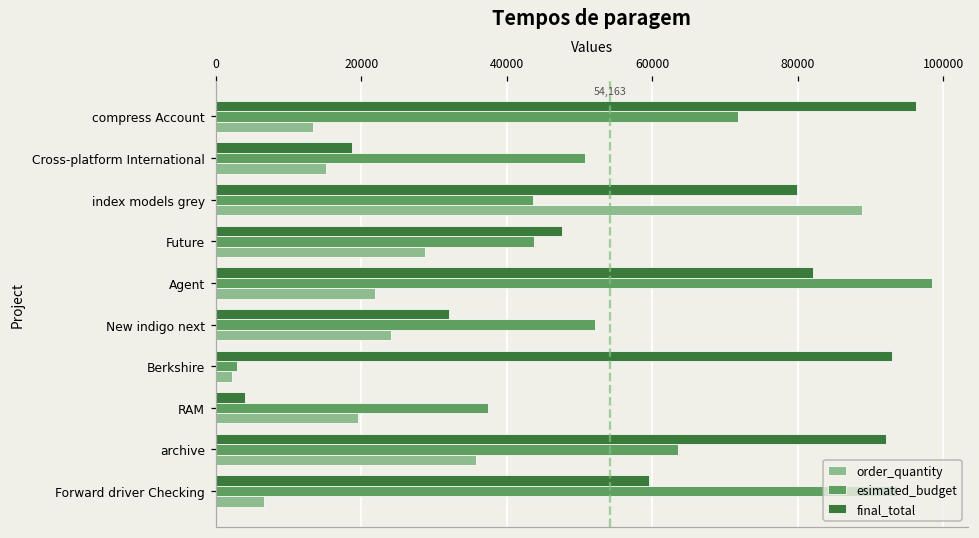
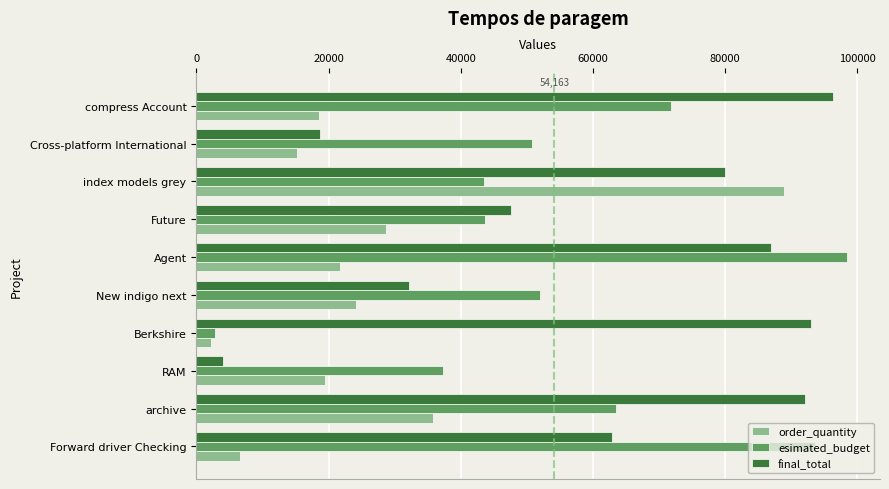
  {
    "order_quantity": {
-     "compress Account": 13000,
+     "compress Account": 19000,
      "Cross-platform International": 15000,
      "index models grey": 89000,
      "Future": 29000,
      "Agent": 22000,
      "New indigo next": 24000,
      "Berkshire": 2000,
      "RAM": 20000,
      "archive": 36000,
      "Forward driver Checking": 7000
    },
    "esimated_budget": {
      "compress Account": 72000,
      "Cross-platform International": 51000,
      "index models grey": 44000,
      "Future": 44000,
      "Agent": 98000,
      "New indigo next": 52000,
      "Berkshire": 3000,
      "RAM": 37000,
      "archive": 64000
    },
    "final_total": {
      "compress Account": 96000,
      "Cross-platform International": 19000,
      "index models grey": 80000,
      "Future": 48000,
-     "Agent": 82000,
+     "Agent": 87000,
      "New indigo next": 32000,
      "Berkshire": 93000,
      "RAM": 4000,
      "archive": 92000,
-     "Forward driver Checking": 60000
+     "Forward driver Checking": 63000
    }
  }
